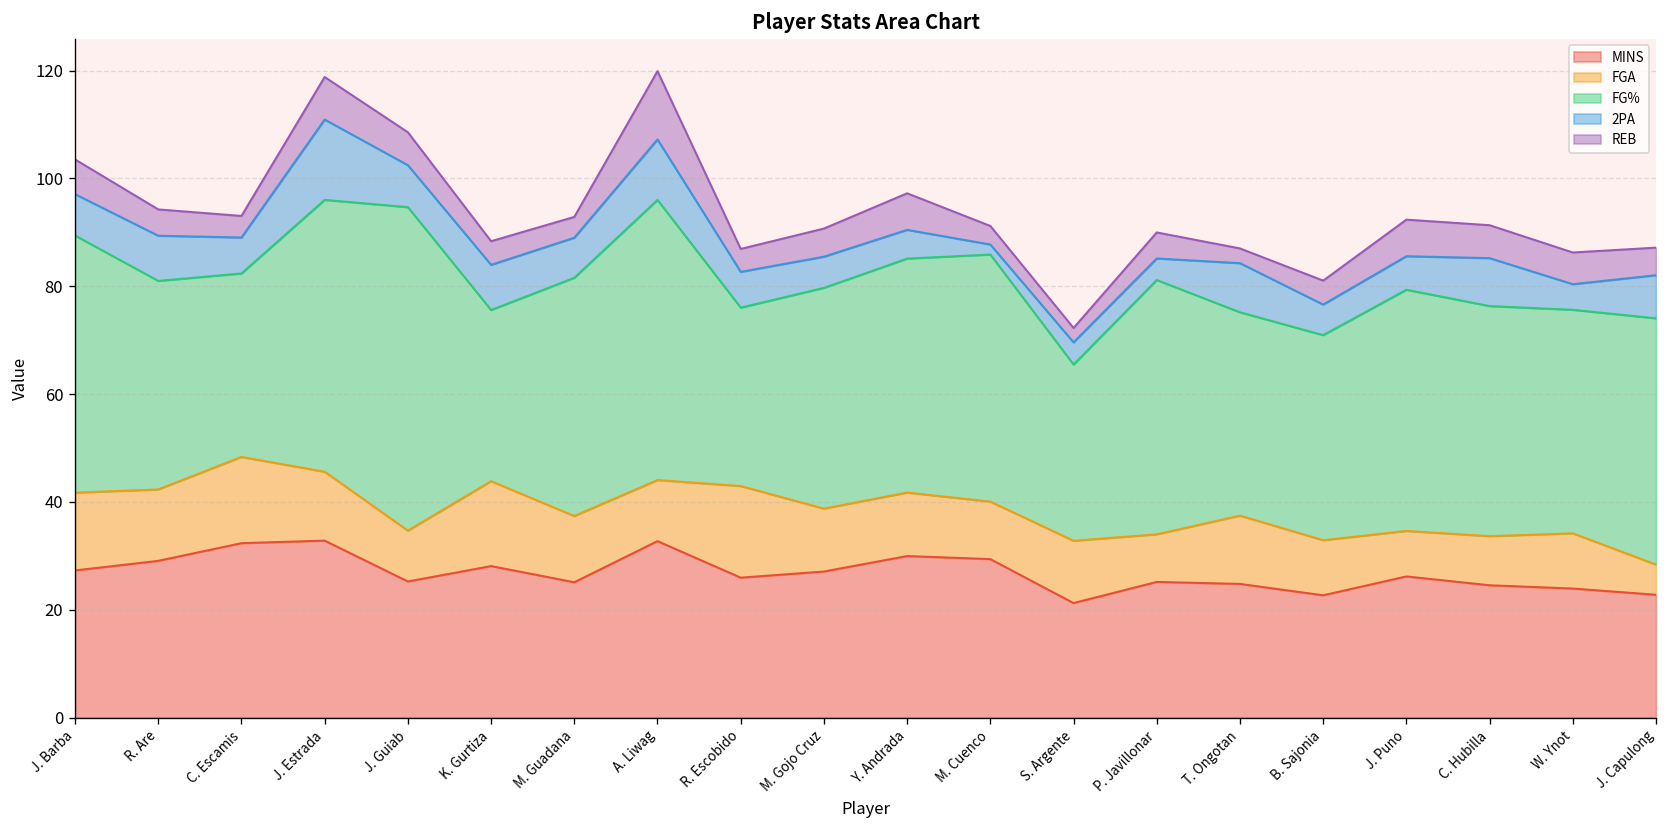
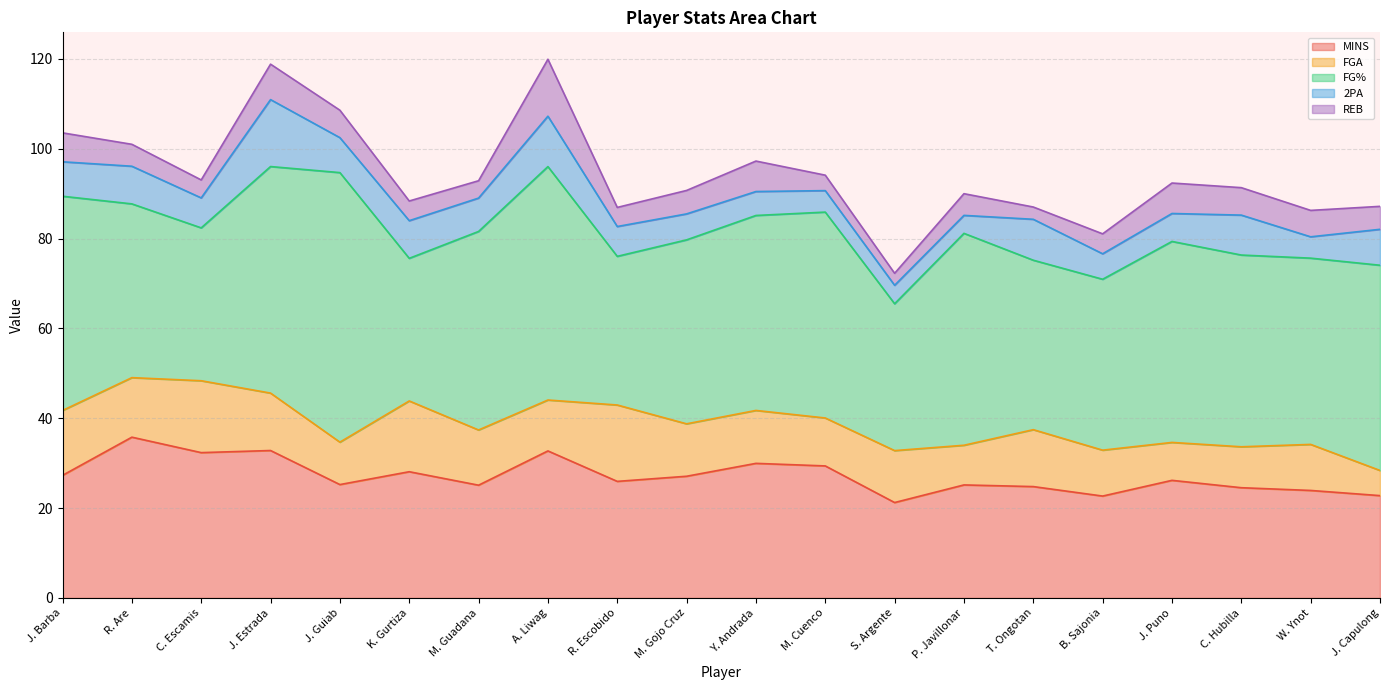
  {
    "MINS": {
      "J. Barba": 27,
-     "R. Are": 29,
+     "R. Are": 36,
      "C. Escamis": 32,
      "J. Estrada": 33,
      "J. Guiab": 25,
      "K. Gurtiza": 28,
      "M. Guadana": 25,
      "A. Liwag": 33,
      "R. Escobido": 26,
      "M. Gojo Cruz": 27,
      "Y. Andrada": 30,
      "M. Cuenco": 29,
      "S. Argente": 21,
      "P. Javillonar": 25,
      "T. Ongotan": 25,
      "B. Sajonia": 23,
      "J. Puno": 26,
      "C. Hubilla": 25,
      "W. Ynot": 24,
      "J. Capulong": 23
    },
    "FGA": {
      "J. Barba": 14,
      "R. Are": 13,
      "C. Escamis": 16,
      "J. Estrada": 13,
      "J. Guiab": 9,
      "K. Gurtiza": 16,
      "M. Guadana": 12,
      "A. Liwag": 11,
      "R. Escobido": 17,
      "M. Gojo Cruz": 12,
      "Y. Andrada": 12,
      "M. Cuenco": 11,
      "S. Argente": 12,
      "P. Javillonar": 9,
      "T. Ongotan": 13,
      "B. Sajonia": 10,
      "J. Puno": 8,
      "C. Hubilla": 9,
      "W. Ynot": 10,
      "J. Capulong": 6
    },
    "FG%": {
      "J. Barba": 48,
      "R. Are": 39,
      "C. Escamis": 34,
      "J. Estrada": 50,
      "J. Guiab": 60,
      "K. Gurtiza": 32,
      "M. Guadana": 44,
      "A. Liwag": 52,
      "R. Escobido": 33,
      "M. Gojo Cruz": 41,
      "Y. Andrada": 43,
      "M. Cuenco": 46,
      "S. Argente": 33,
      "P. Javillonar": 47,
      "T. Ongotan": 38,
      "B. Sajonia": 38,
      "J. Puno": 45,
      "C. Hubilla": 43,
      "W. Ynot": 41,
      "J. Capulong": 46
    },
    "2PA": {
      "J. Barba": 8,
      "R. Are": 8,
      "C. Escamis": 7,
      "J. Estrada": 15,
      "J. Guiab": 8,
      "K. Gurtiza": 8,
      "M. Guadana": 7,
      "A. Liwag": 11,
      "R. Escobido": 7,
      "M. Gojo Cruz": 6,
      "Y. Andrada": 5,
-     "M. Cuenco": 2,
+     "M. Cuenco": 5,
      "S. Argente": 4,
      "P. Javillonar": 4,
      "T. Ongotan": 9,
      "B. Sajonia": 6,
      "J. Puno": 6,
      "C. Hubilla": 9,
      "W. Ynot": 5,
      "J. Capulong": 8
    },
    "REB": {
      "J. Barba": 6,
      "R. Are": 5,
      "C. Escamis": 4,
      "J. Estrada": 8,
      "J. Guiab": 6,
      "K. Gurtiza": 4,
      "M. Guadana": 4,
      "A. Liwag": 13,
      "R. Escobido": 4,
      "M. Gojo Cruz": 5,
      "Y. Andrada": 7,
      "M. Cuenco": 3,
      "S. Argente": 3,
      "P. Javillonar": 5,
      "T. Ongotan": 3,
      "B. Sajonia": 4,
      "J. Puno": 7,
      "C. Hubilla": 6,
      "W. Ynot": 6,
      "J. Capulong": 5
    }
  }
